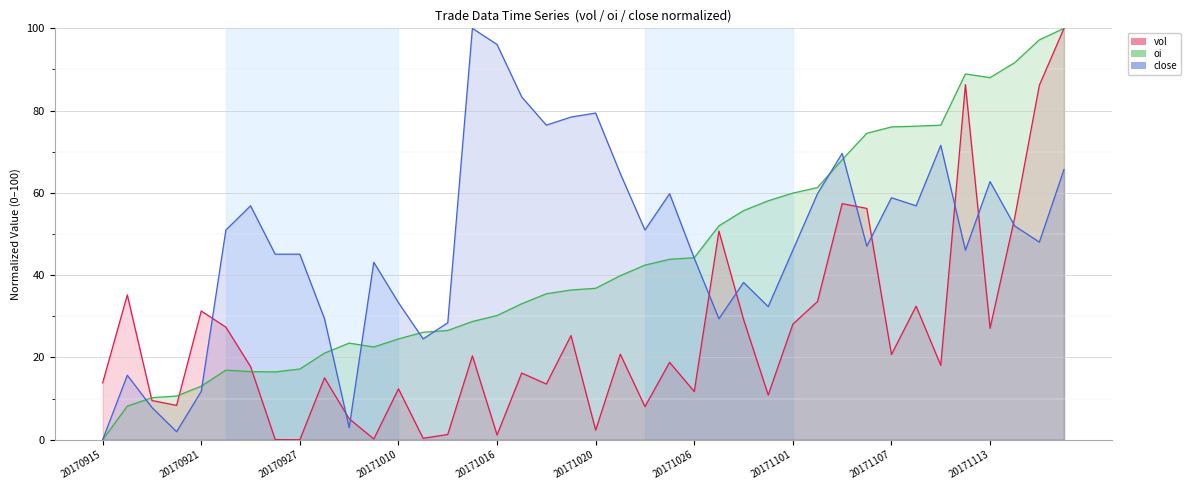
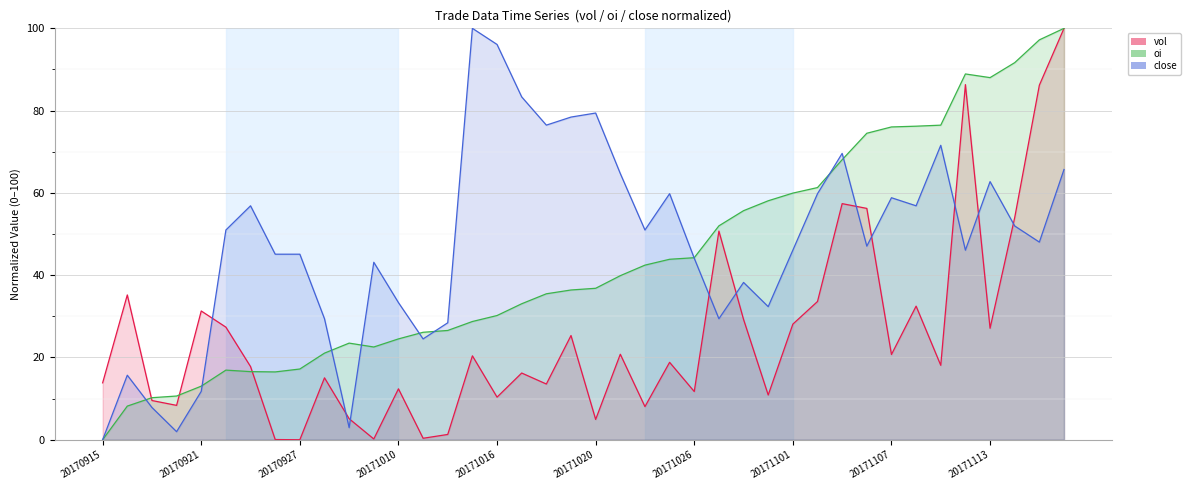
  {
    "vol": {
      "20170915": 14,
      "20170921": 31,
      "20170927": 0,
      "20171010": 12,
-     "20171016": 1,
-     "20171020": 2,
+     "20171016": 10,
+     "20171020": 5,
      "20171026": 12,
      "20171101": 28,
      "20171107": 21,
      "20171113": 27
    }
  }
